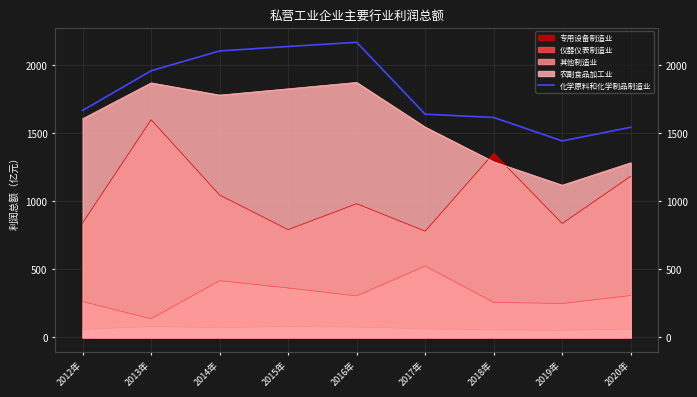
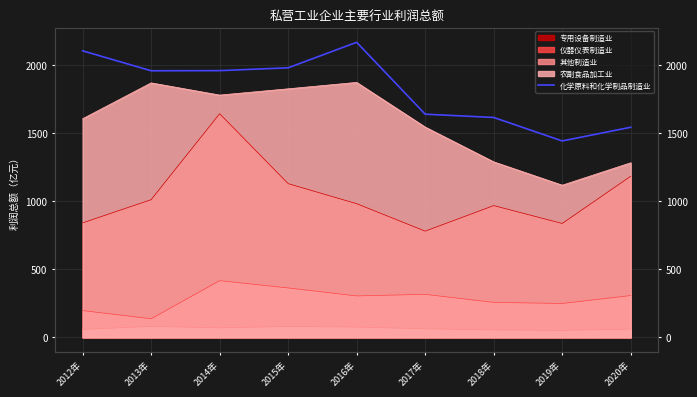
  {
    "专用设备制造业": {
      "2012年": 840,
-     "2013年": 1600,
-     "2014年": 1050,
-     "2015年": 790,
+     "2013年": 1010,
+     "2014年": 1640,
+     "2015年": 1130,
      "2016年": 980,
      "2017年": 780,
-     "2018年": 1350,
+     "2018年": 970,
      "2019年": 840,
      "2020年": 1190
    },
    "仪器仪表制造业": {
-     "2012年": 260,
+     "2012年": 200,
      "2013年": 140,
      "2014年": 420,
      "2015年": 360,
      "2016年": 300,
-     "2017年": 520,
+     "2017年": 320,
      "2018年": 260,
      "2019年": 250,
      "2020年": 310
    },
    "化学原料和化学制品制造业": {
-     "2012年": 1670,
+     "2012年": 2110,
      "2013年": 1960,
-     "2014年": 2110,
-     "2015年": 2140,
+     "2014年": 1960,
+     "2015年": 1980,
      "2016年": 2170,
      "2017年": 1640,
      "2018年": 1620,
      "2019年": 1440,
      "2020年": 1550
    }
  }
